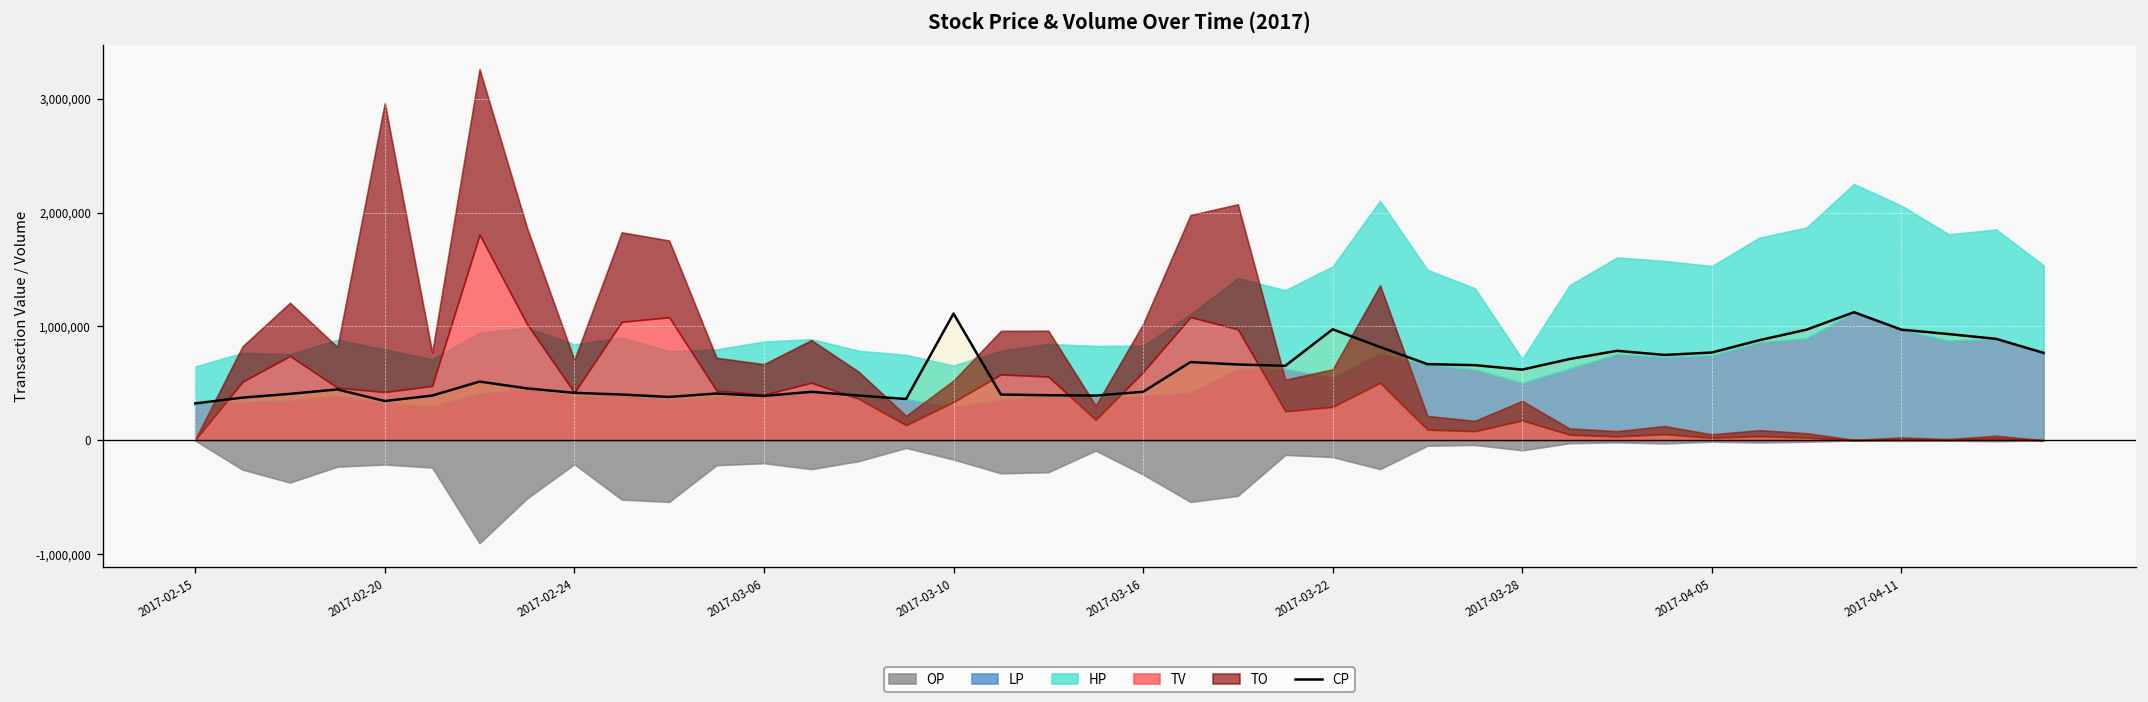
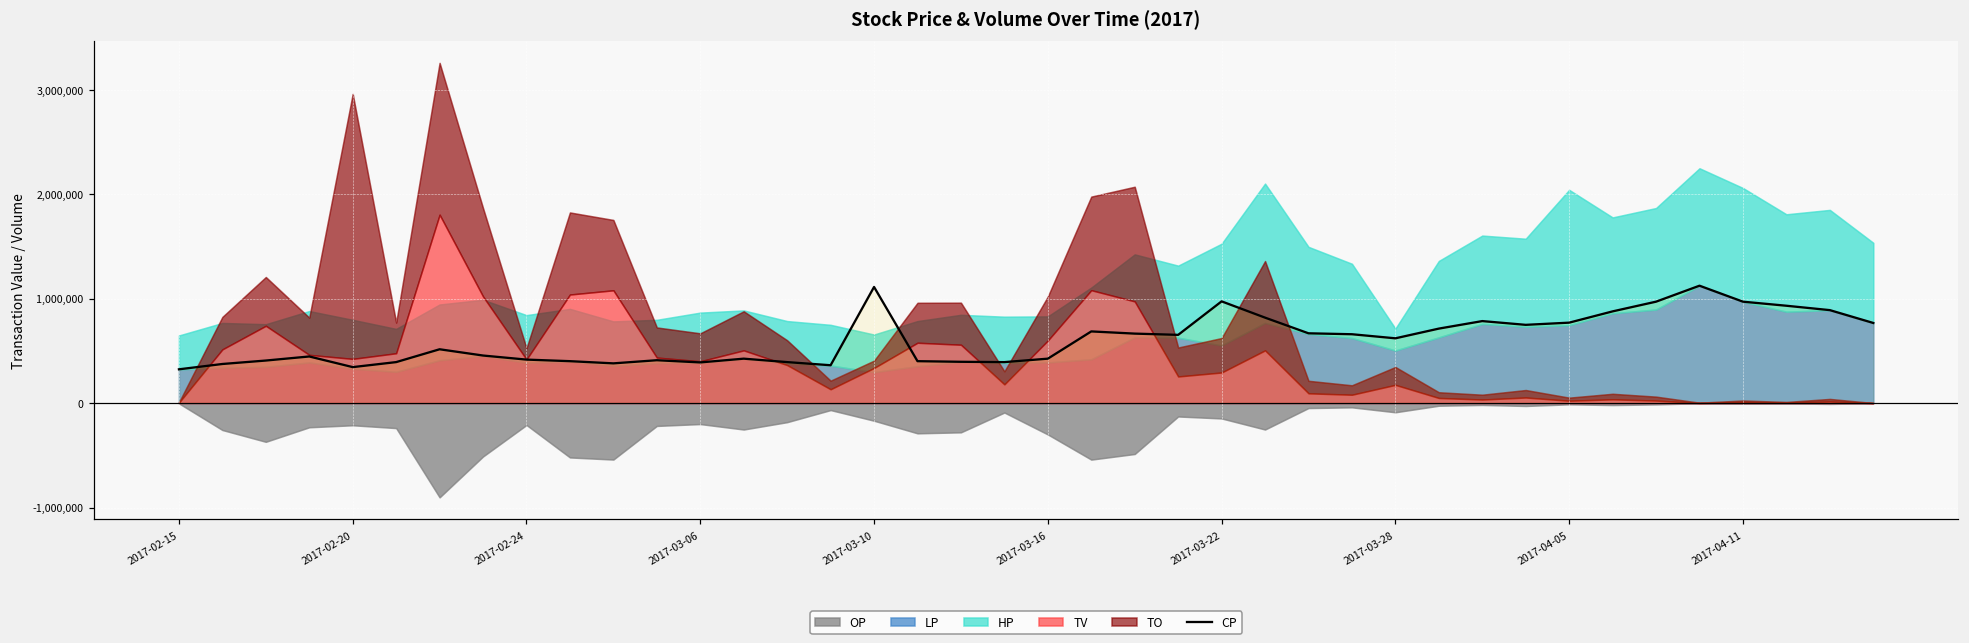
  {
    "LP": {
      "2017-02-24": "400,000",
      "2017-03-10": "300,000",
      "2017-03-16": "400,000",
      "2017-03-22": "600,000",
      "2017-03-28": "500,000"
    },
    "HP": {
      "2017-02-15": "300,000",
      "2017-02-20": "500,000",
      "2017-02-24": "500,000",
      "2017-03-06": "500,000",
      "2017-03-10": "400,000",
      "2017-03-16": "400,000",
      "2017-03-22": "1,000,000",
      "2017-03-28": "200,000",
-     "2017-04-05": "800,000",
+     "2017-04-05": "1,300,000",
      "2017-04-11": "1,100,000"
    },
    "TV": {
      "2017-02-20": "400,000",
      "2017-03-10": "300,000",
      "2017-03-16": "600,000",
      "2017-03-22": "300,000",
      "2017-03-28": "200,000"
    },
    "TO": {
      "2017-02-20": "2,500,000",
-     "2017-02-24": "300,000",
+     "2017-02-24": "100,000",
      "2017-03-06": "300,000",
-     "2017-03-10": "200,000",
+     "2017-03-10": "100,000",
      "2017-03-16": "400,000",
      "2017-03-22": "300,000",
      "2017-03-28": "200,000",
      "2017-04-05": "0"
    },
    "CP": {
      "2017-03-10": "1,100,000",
      "2017-03-16": "400,000",
      "2017-03-22": "1,000,000",
      "2017-03-28": "600,000"
    }
  }
